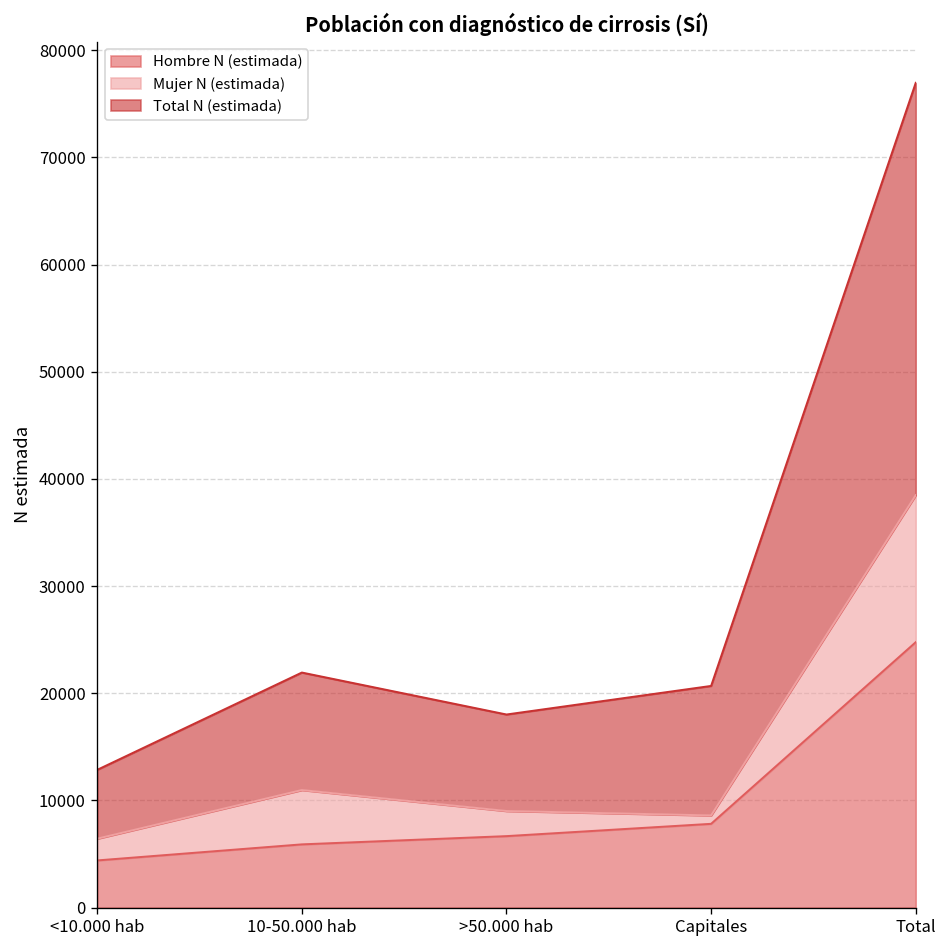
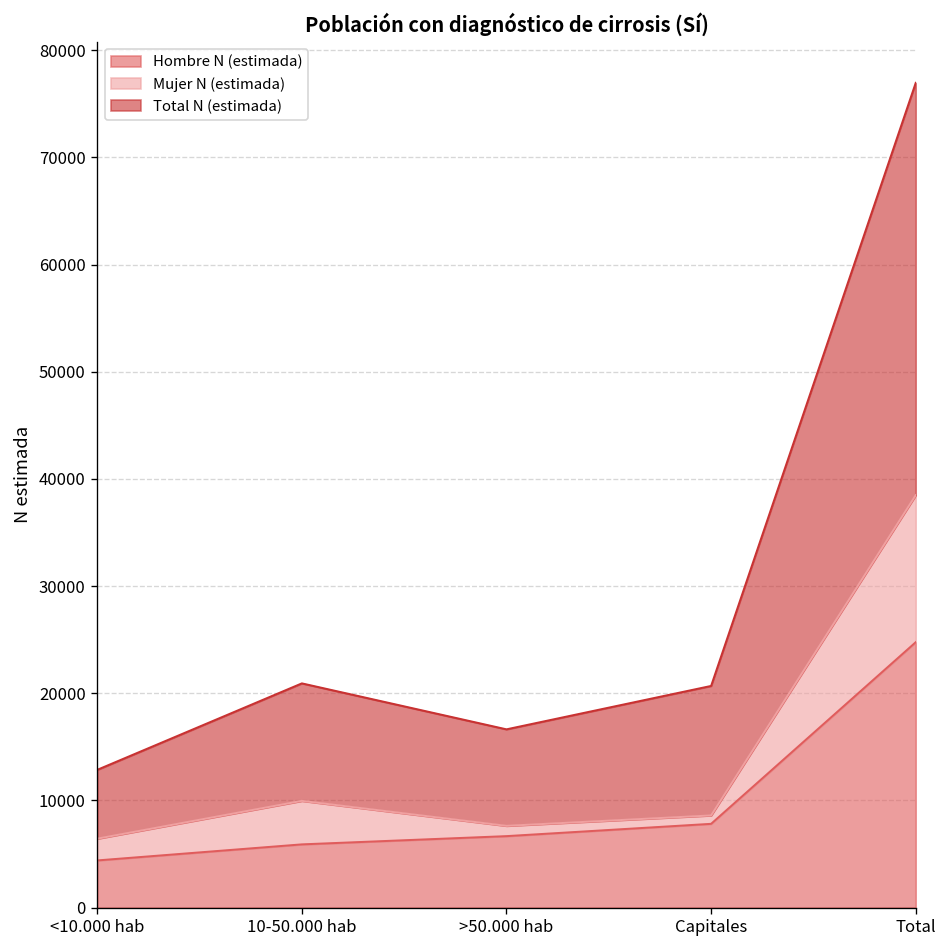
  {
    "Mujer N (estimada)": {
      "<10.000 hab": 2000,
-     "10-50.000 hab": 5000,
-     ">50.000 hab": 2000,
+     "10-50.000 hab": 4000,
+     ">50.000 hab": 1000,
      "Capitales": 1000,
      "Total": 14000
    }
  }
